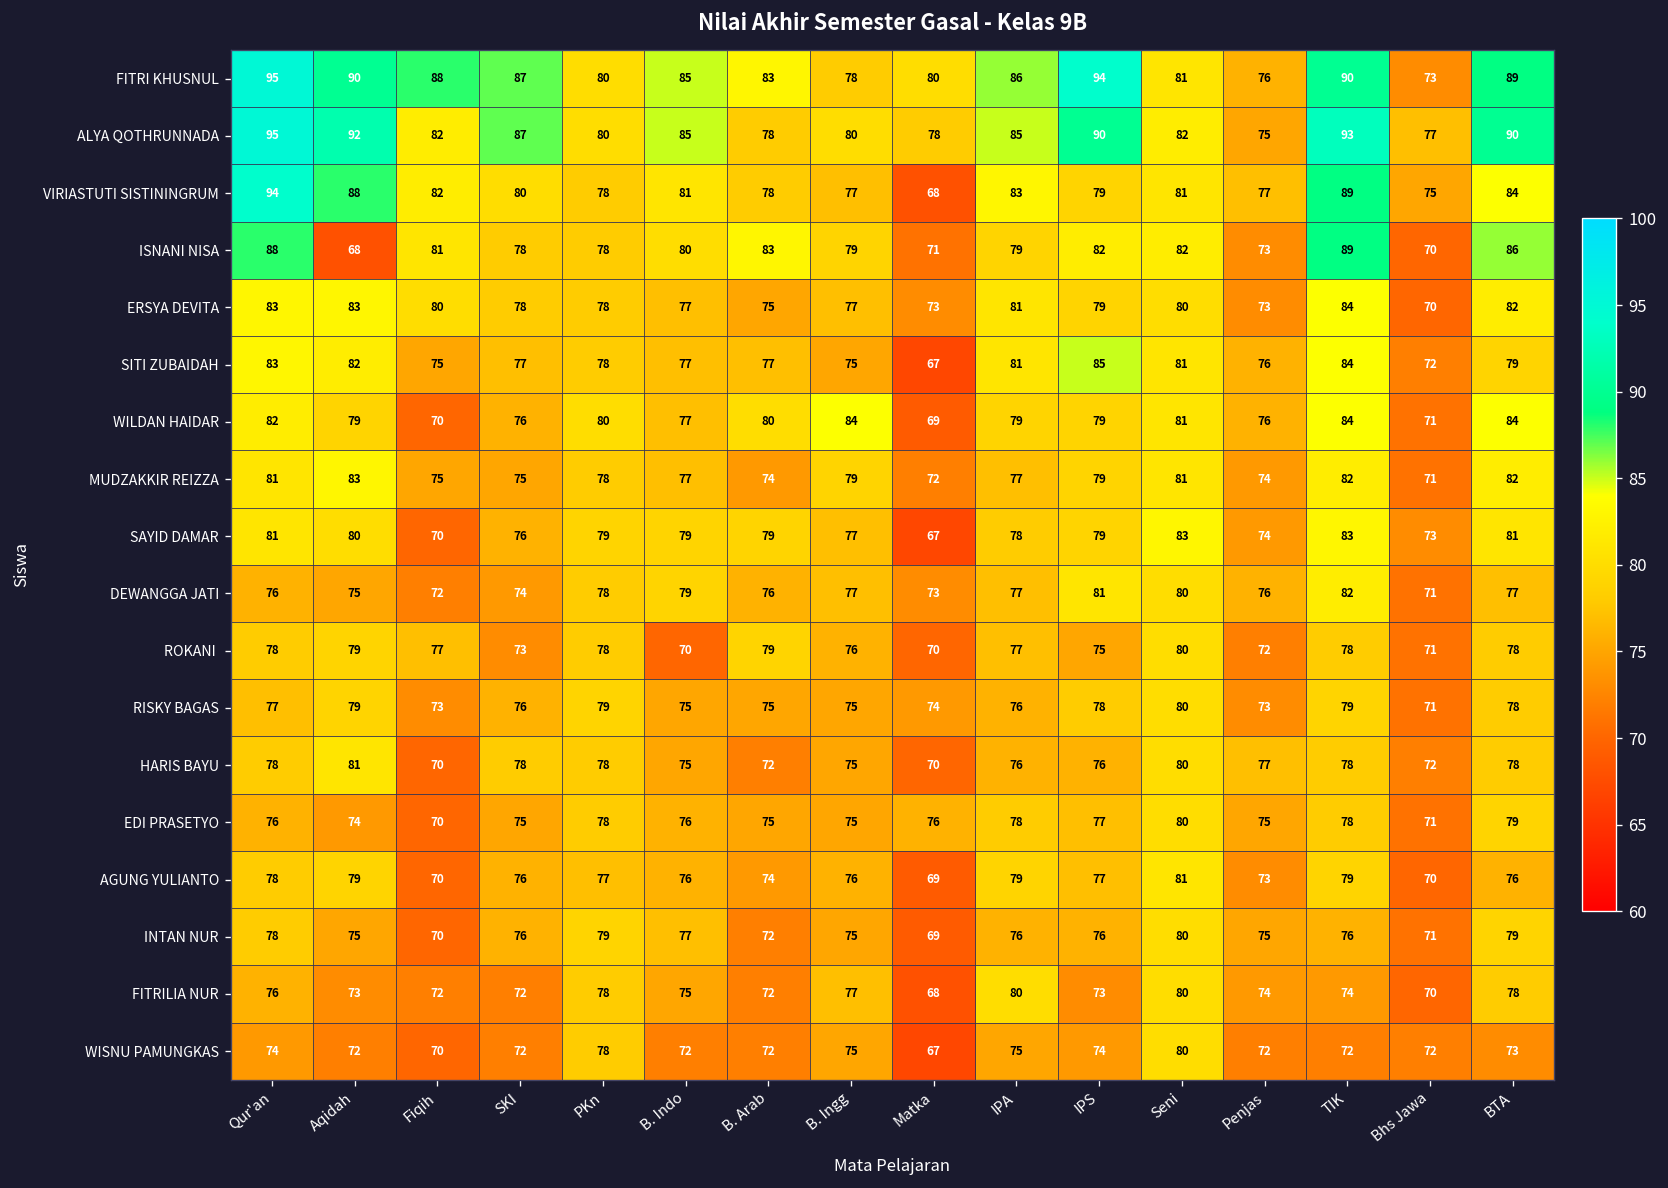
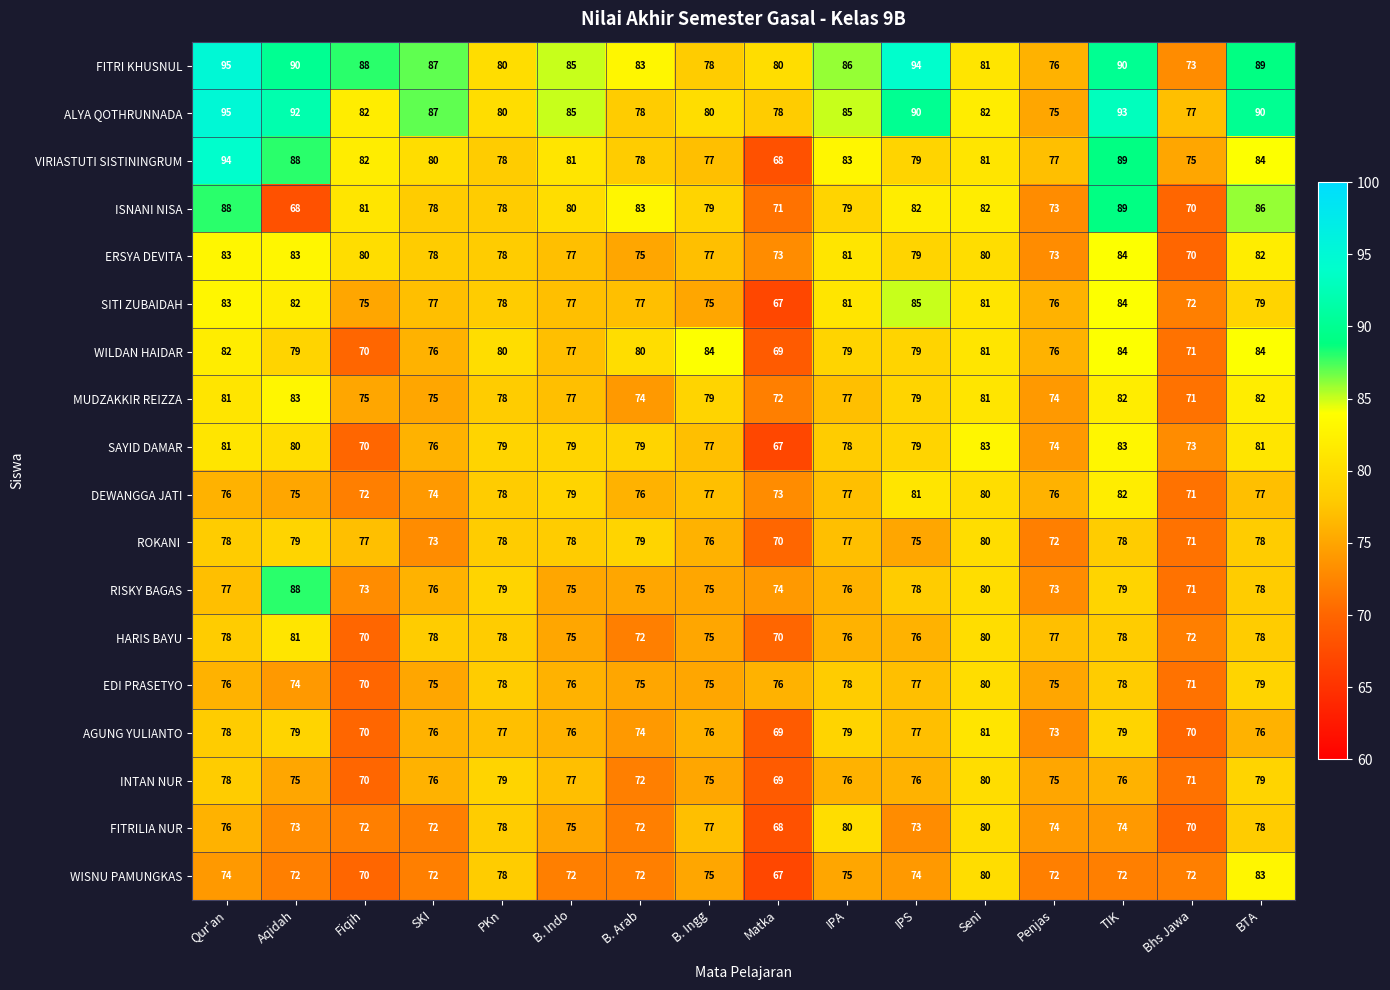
  {
    "ROKANI": {
      "Qur'an": 78,
      "Aqidah": 79,
      "Fiqih": 77,
      "SKI": 73,
      "PKn": 78,
-     "B. Indo": 70,
+     "B. Indo": 78,
      "B. Arab": 79,
      "B. Ingg": 76,
      "Matka": 70,
      "IPA": 77,
      "IPS": 75,
      "Seni": 80,
      "Penjas": 72,
      "TIK": 78,
      "Bhs Jawa": 71,
      "BTA": 78
    },
    "RISKY BAGAS": {
      "Qur'an": 77,
-     "Aqidah": 79,
+     "Aqidah": 88,
      "Fiqih": 73,
      "SKI": 76,
      "PKn": 79,
      "B. Indo": 75,
      "B. Arab": 75,
      "B. Ingg": 75,
      "Matka": 74,
      "IPA": 76,
      "IPS": 78,
      "Seni": 80,
      "Penjas": 73,
      "TIK": 79,
      "Bhs Jawa": 71,
      "BTA": 78
    },
    "WISNU PAMUNGKAS": {
      "Qur'an": 74,
      "Aqidah": 72,
      "Fiqih": 70,
      "SKI": 72,
      "PKn": 78,
      "B. Indo": 72,
      "B. Arab": 72,
      "B. Ingg": 75,
      "Matka": 67,
      "IPA": 75,
      "IPS": 74,
      "Seni": 80,
      "Penjas": 72,
      "TIK": 72,
      "Bhs Jawa": 72,
-     "BTA": 73
+     "BTA": 83
    }
  }
